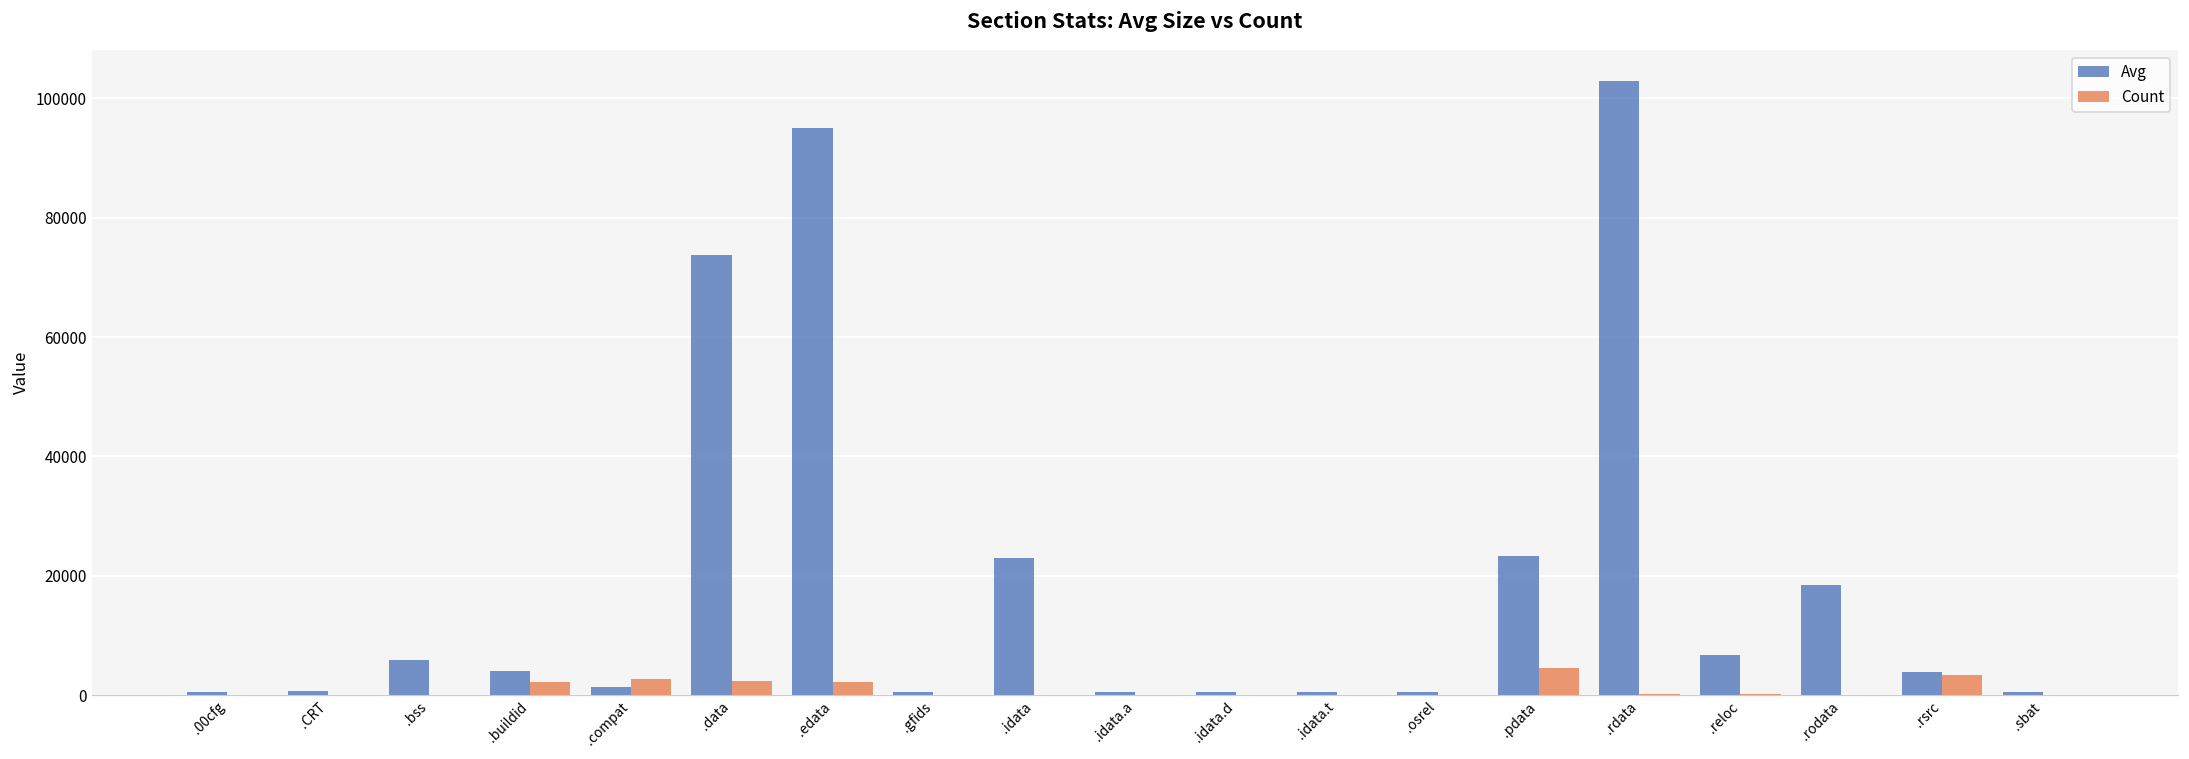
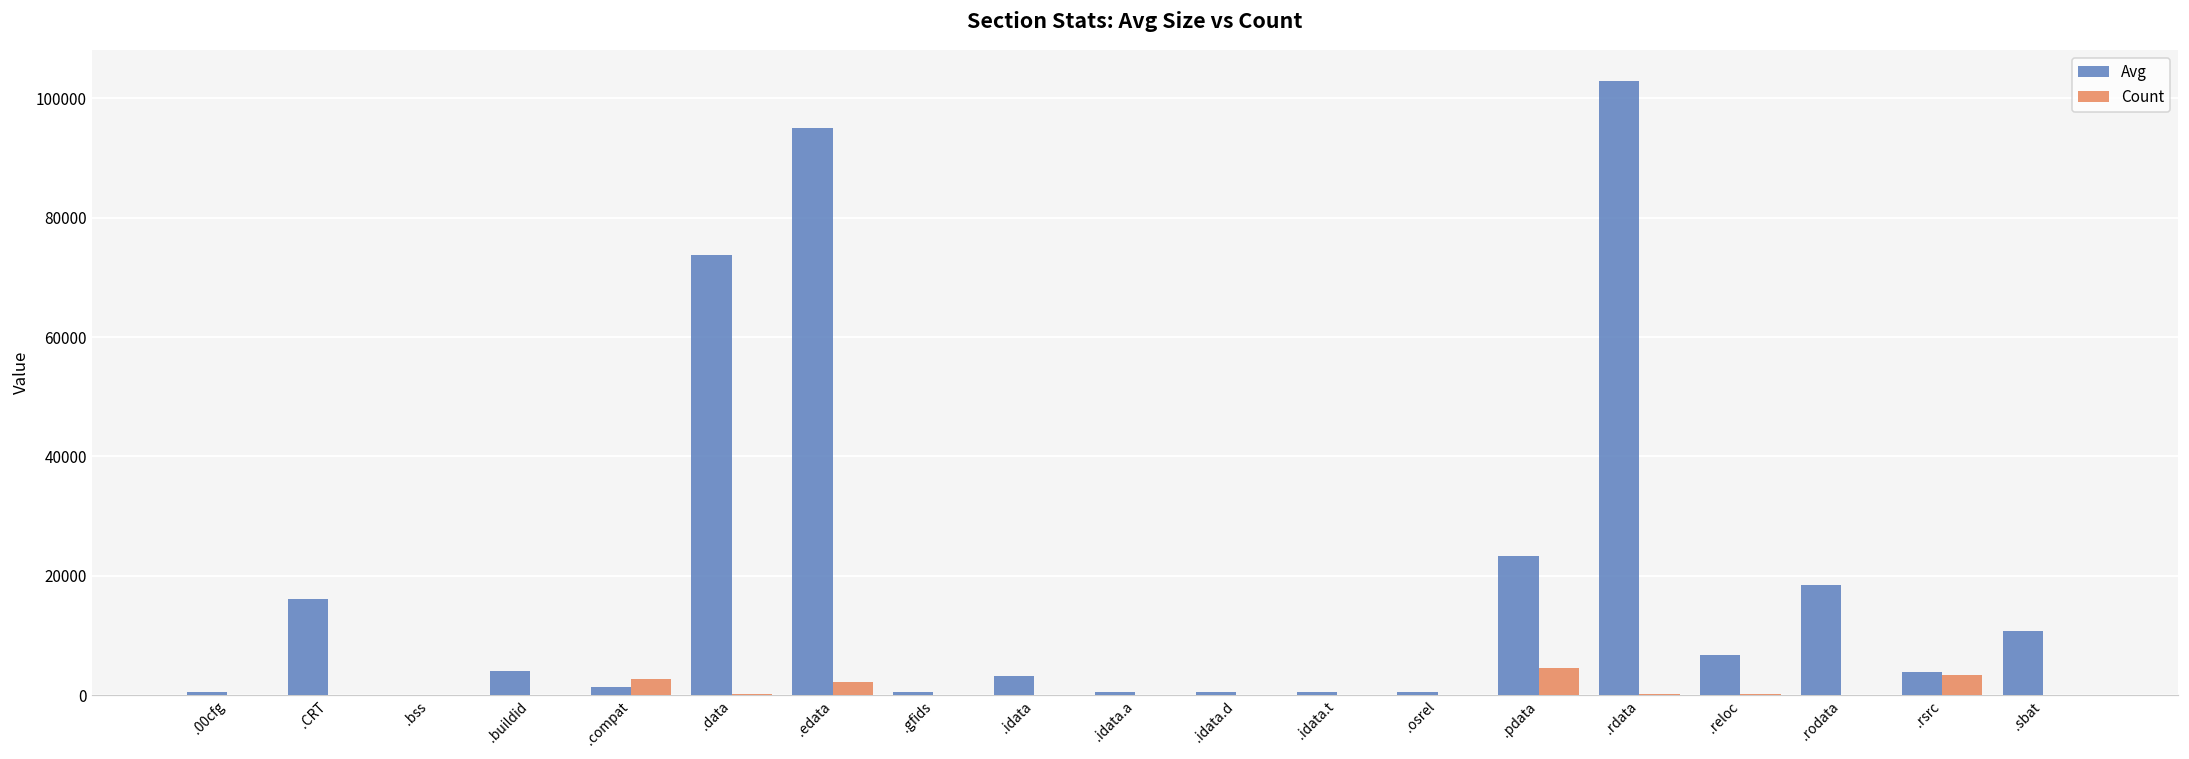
  {
    "Avg": {
      ".00cfg": 1000,
-     ".CRT": 1000,
-     ".bss": 6000,
+     ".CRT": 16000,
+     ".bss": 0,
      ".buildid": 4000,
      ".compat": 1000,
      ".data": 74000,
      ".edata": 95000,
      ".gfids": 1000,
-     ".idata": 23000,
+     ".idata": 3000,
      ".idata.a": 1000,
      ".idata.d": 1000,
      ".idata.t": 1000,
      ".osrel": 1000,
      ".pdata": 23000,
      ".rdata": 103000,
      ".reloc": 7000,
      ".rodata": 18000,
      ".rsrc": 4000,
-     ".sbat": 1000
+     ".sbat": 11000
    },
    "Count": {
-     ".buildid": 2000,
+     ".buildid": 0,
      ".compat": 3000,
-     ".data": 2000,
+     ".data": 0,
      ".edata": 2000,
      ".pdata": 5000,
      ".rsrc": 3000
    }
  }
